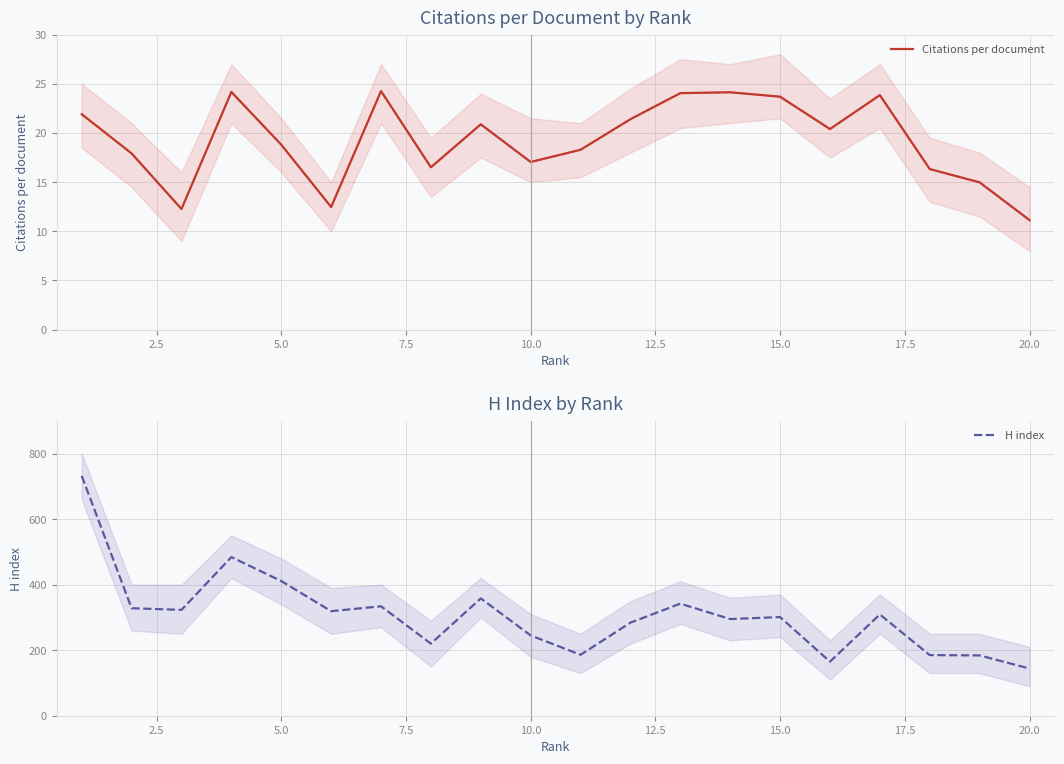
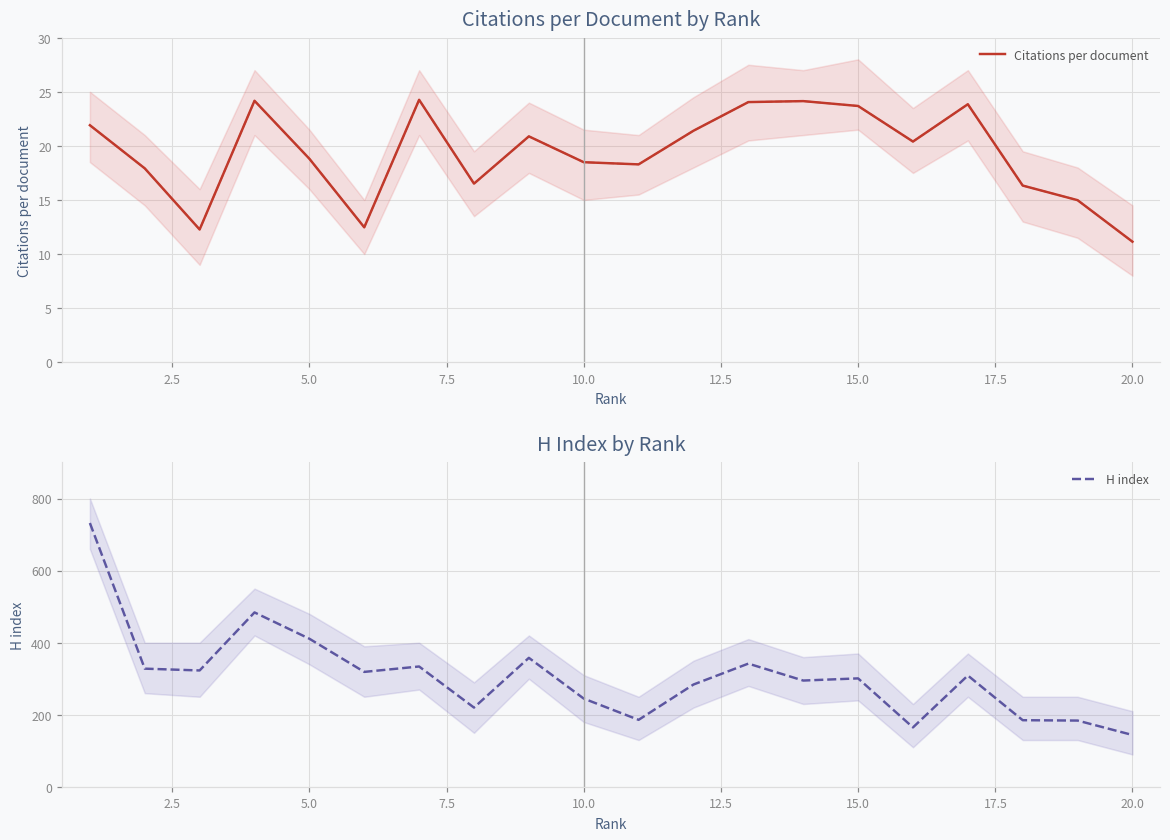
  {
    "Citations per Document by Rank": {
      "Citations per document": {
        "5.0": 19,
-       "10.0": 17,
+       "10.0": 18,
        "15.0": 24,
        "20.0": 11
      }
    }
  }
